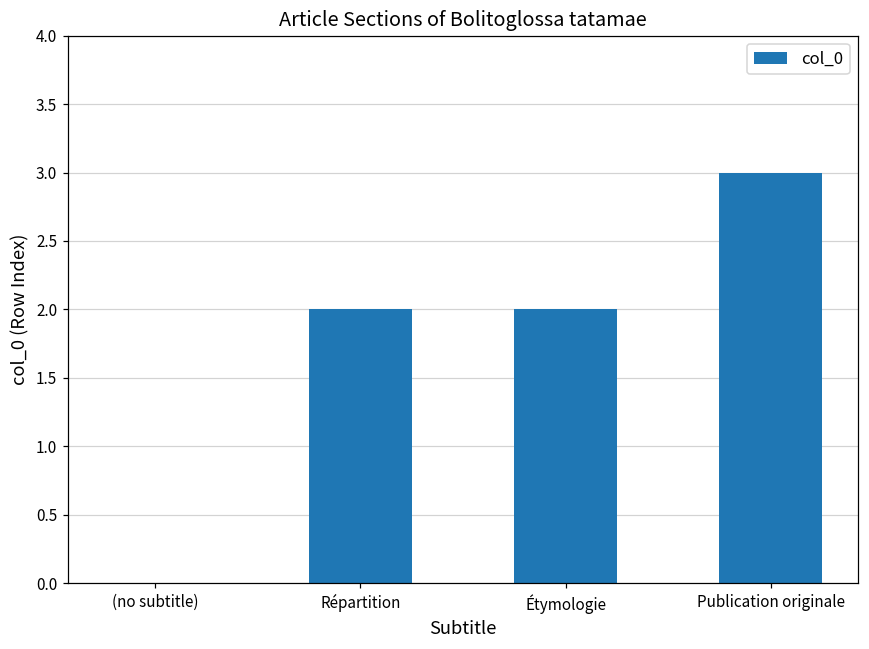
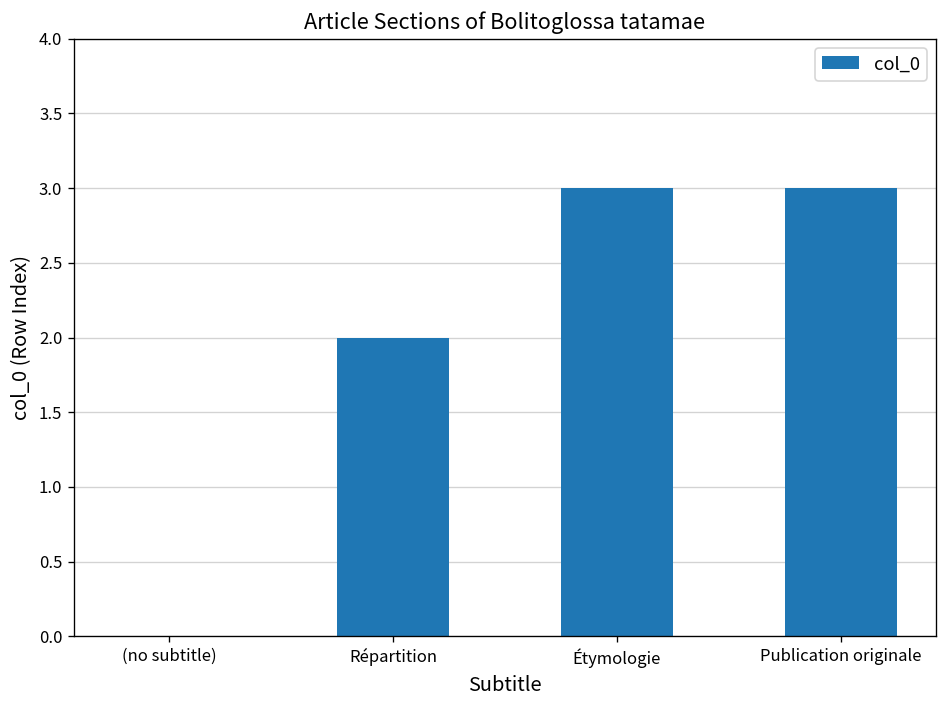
  {
    "(no subtitle)": 0,
    "Répartition": 2,
-   "Étymologie": 2,
+   "Étymologie": 3,
    "Publication originale": 3
  }
